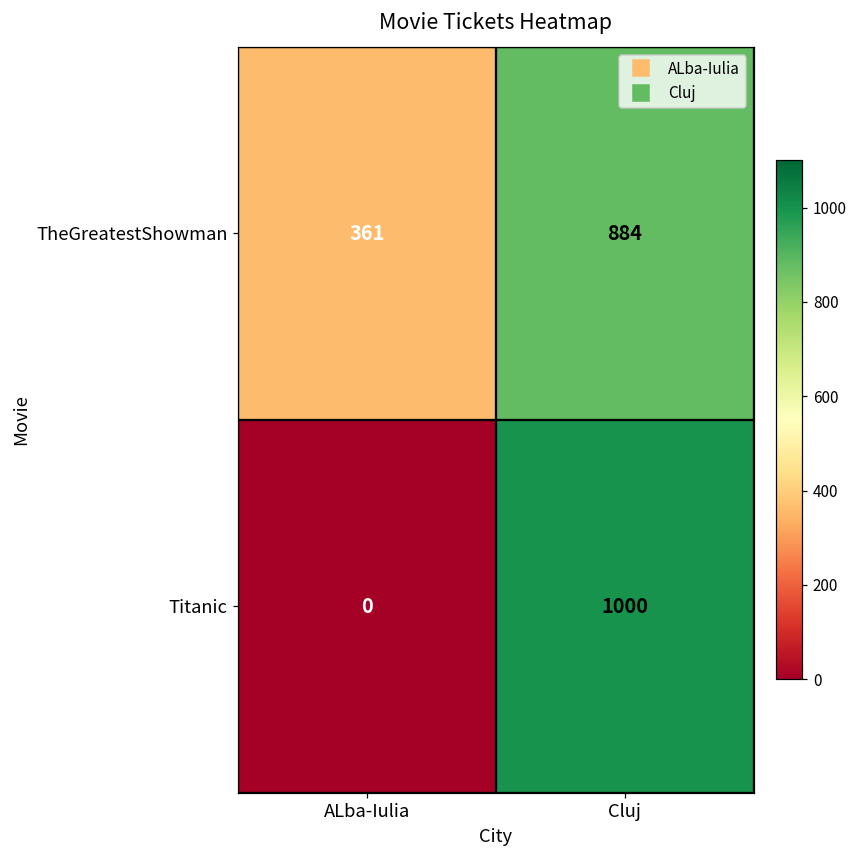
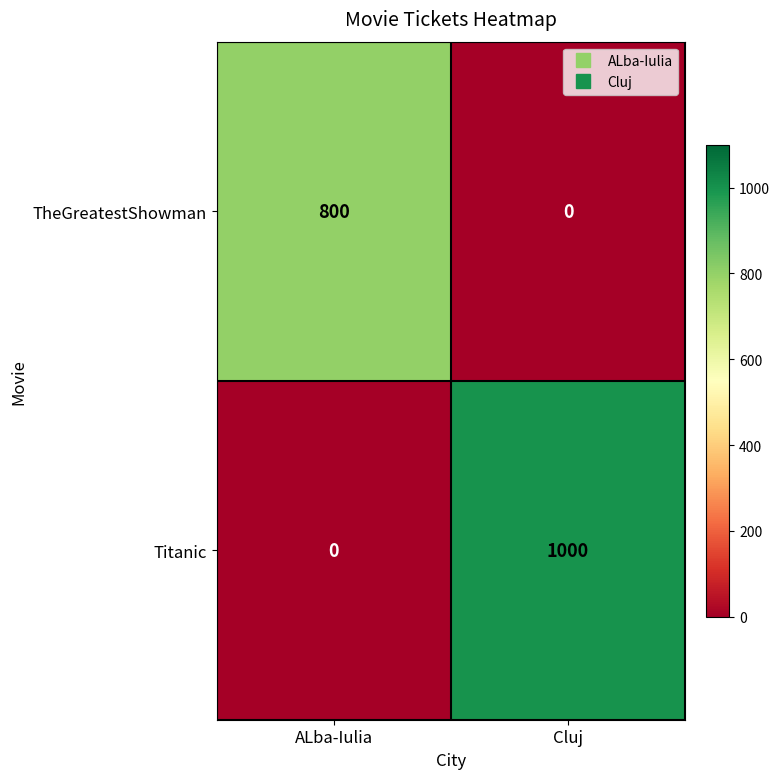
  {
    "TheGreatestShowman": {
-     "ALba-Iulia": 361,
-     "Cluj": 884
+     "ALba-Iulia": 800,
+     "Cluj": 0
    },
    "Titanic": {
      "ALba-Iulia": 0,
      "Cluj": 1000
    }
  }
